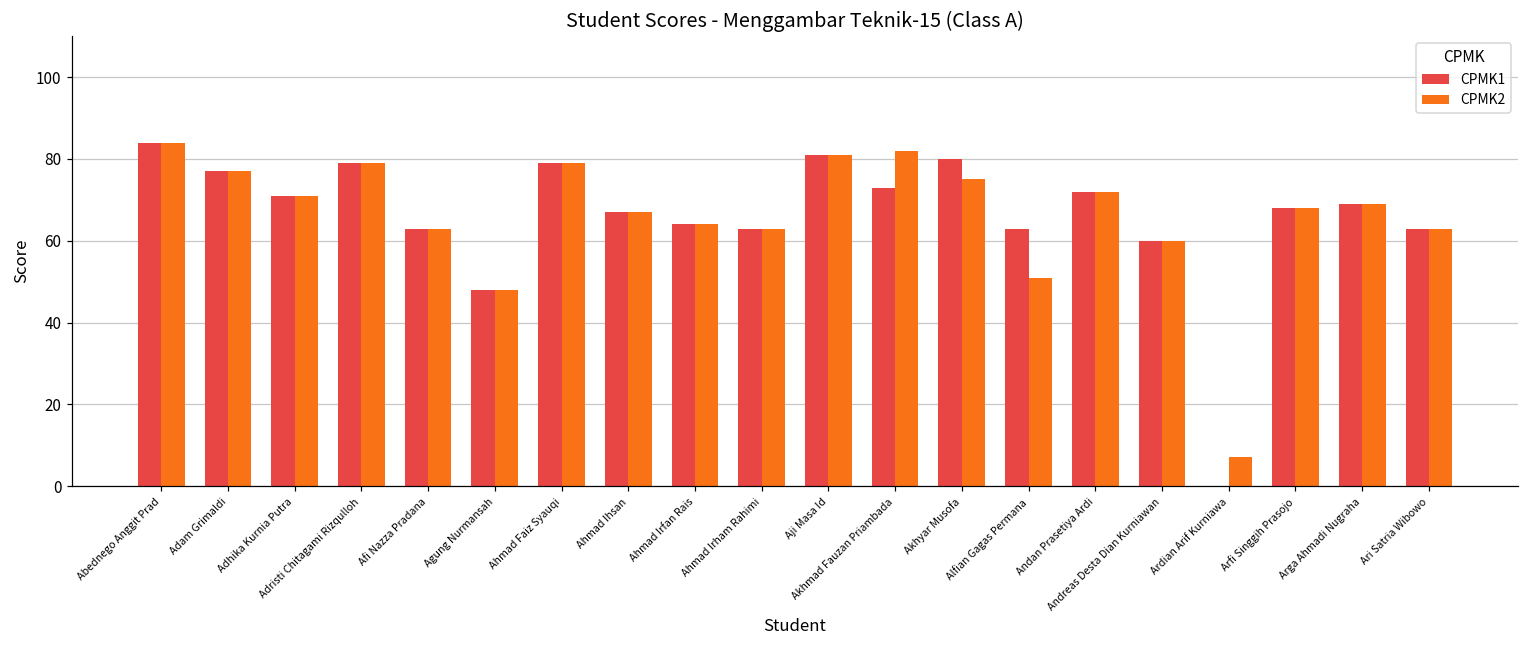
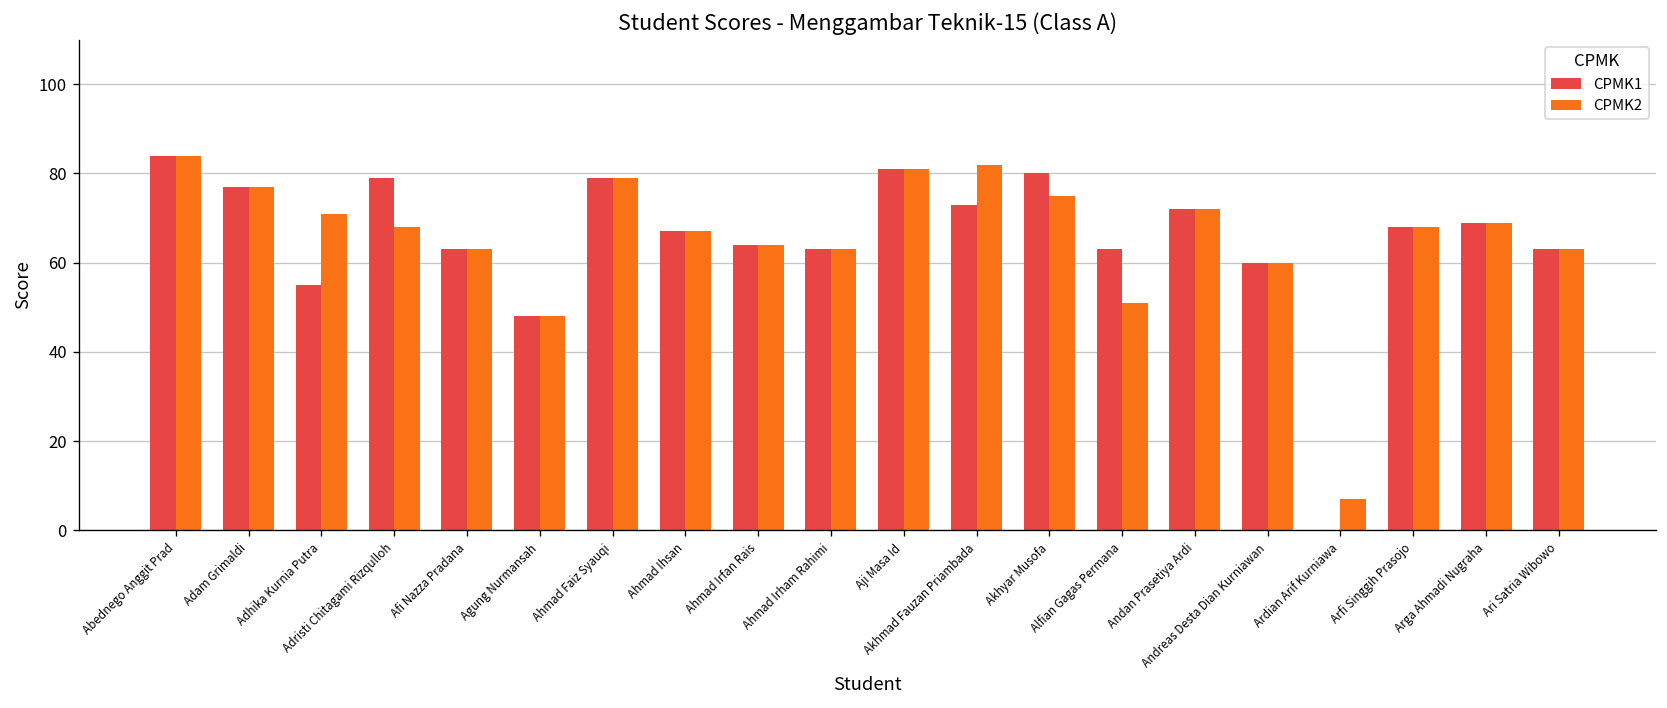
  {
    "CPMK1": {
      "Abednego Anggit Prad": 84,
      "Adam Grimaldi": 77,
-     "Adhika Kurnia Putra": 71,
+     "Adhika Kurnia Putra": 55,
      "Adristi Chitagami Rizqulloh": 79,
      "Afi Nazza Pradana": 63,
      "Agung Nurmansah": 48,
      "Ahmad Faiz Syauqi": 79,
      "Ahmad Ihsan": 67,
      "Ahmad Irfan Rais": 64,
      "Ahmad Irham Rahimi": 63,
      "Aji Masa Id": 81,
      "Akhmad Fauzan Priambada": 73,
      "Akhyar Musofa": 80,
      "Alfian Gagas Permana": 63,
      "Andan Prasetiya Ardi": 72,
      "Andreas Desta Dian Kurniawan": 60,
      "Ardian Arif Kurniawa": 0,
      "Arfi Singgih Prasojo": 68,
      "Arga Ahmadi Nugraha": 69,
      "Ari Satria Wibowo": 63
    },
    "CPMK2": {
      "Abednego Anggit Prad": 84,
      "Adam Grimaldi": 77,
      "Adhika Kurnia Putra": 71,
-     "Adristi Chitagami Rizqulloh": 79,
+     "Adristi Chitagami Rizqulloh": 68,
      "Afi Nazza Pradana": 63,
      "Agung Nurmansah": 48,
      "Ahmad Faiz Syauqi": 79,
      "Ahmad Ihsan": 67,
      "Ahmad Irfan Rais": 64,
      "Ahmad Irham Rahimi": 63,
      "Aji Masa Id": 81,
      "Akhmad Fauzan Priambada": 82,
      "Akhyar Musofa": 75,
      "Alfian Gagas Permana": 51,
      "Andan Prasetiya Ardi": 72,
      "Andreas Desta Dian Kurniawan": 60,
      "Ardian Arif Kurniawa": 7,
      "Arfi Singgih Prasojo": 68,
      "Arga Ahmadi Nugraha": 69,
      "Ari Satria Wibowo": 63
    }
  }
